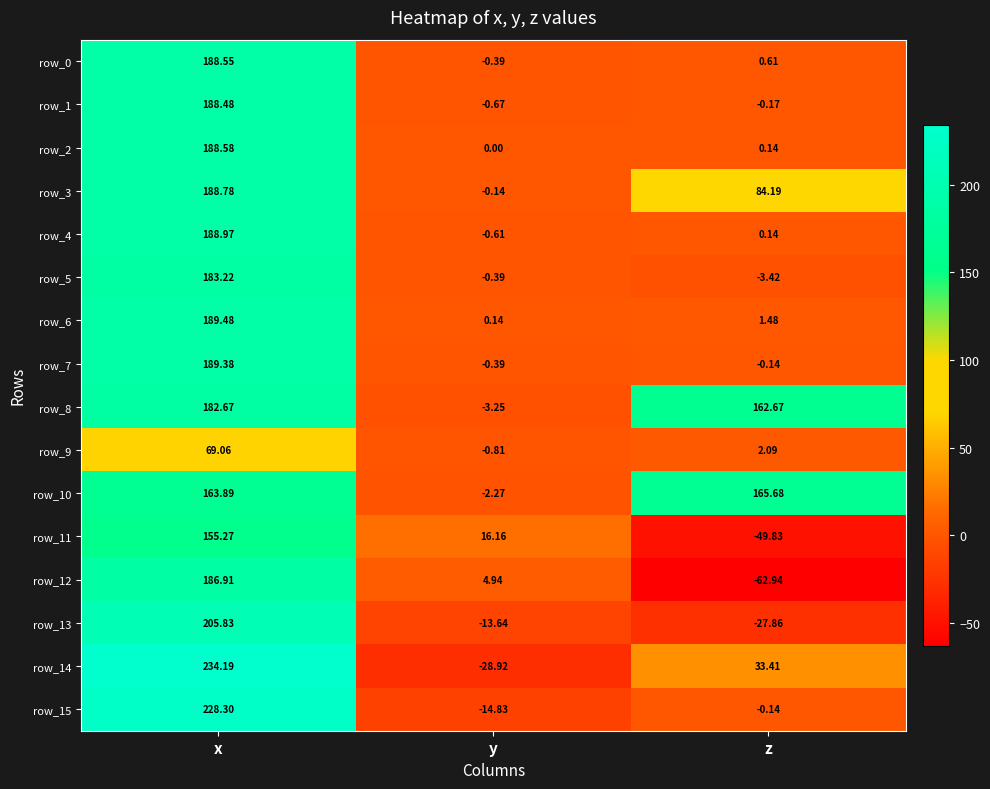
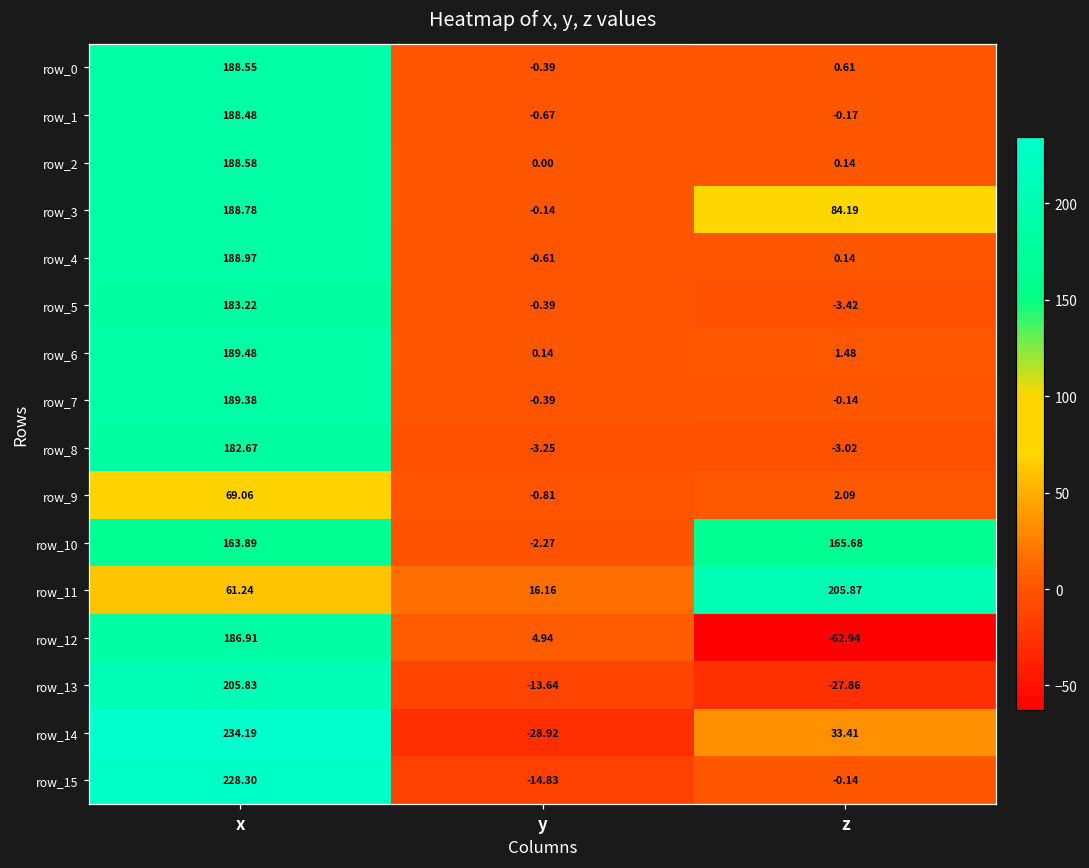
  {
    "row_0": {
      "x": 188.55,
      "y": -0.39,
      "z": 0.61
    },
    "row_1": {
      "x": 188.48,
      "y": -0.67,
      "z": -0.17
    },
    "row_2": {
      "x": 188.58,
      "y": 0.00,
      "z": 0.14
    },
    "row_3": {
      "x": 188.78,
      "y": -0.14,
      "z": 84.19
    },
    "row_4": {
      "x": 188.97,
      "y": -0.61,
      "z": 0.14
    },
    "row_5": {
      "x": 183.22,
      "y": -0.39,
      "z": -3.42
    },
    "row_6": {
      "x": 189.48,
      "y": 0.14,
      "z": 1.48
    },
    "row_7": {
      "x": 189.38,
      "y": -0.39,
      "z": -0.14
    },
    "row_8": {
      "x": 182.67,
      "y": -3.25,
-     "z": 162.67
+     "z": -3.02
    },
    "row_9": {
      "x": 69.06,
      "y": -0.81,
      "z": 2.09
    },
    "row_10": {
      "x": 163.89,
      "y": -2.27,
      "z": 165.68
    },
    "row_11": {
-     "x": 155.27,
+     "x": 61.24,
      "y": 16.16,
-     "z": -49.83
+     "z": 205.87
    },
    "row_12": {
      "x": 186.91,
      "y": 4.94,
      "z": -62.94
    },
    "row_13": {
      "x": 205.83,
      "y": -13.64,
      "z": -27.86
    },
    "row_14": {
      "x": 234.19,
      "y": -28.92,
      "z": 33.41
    },
    "row_15": {
      "x": 228.30,
      "y": -14.83,
      "z": -0.14
    }
  }
